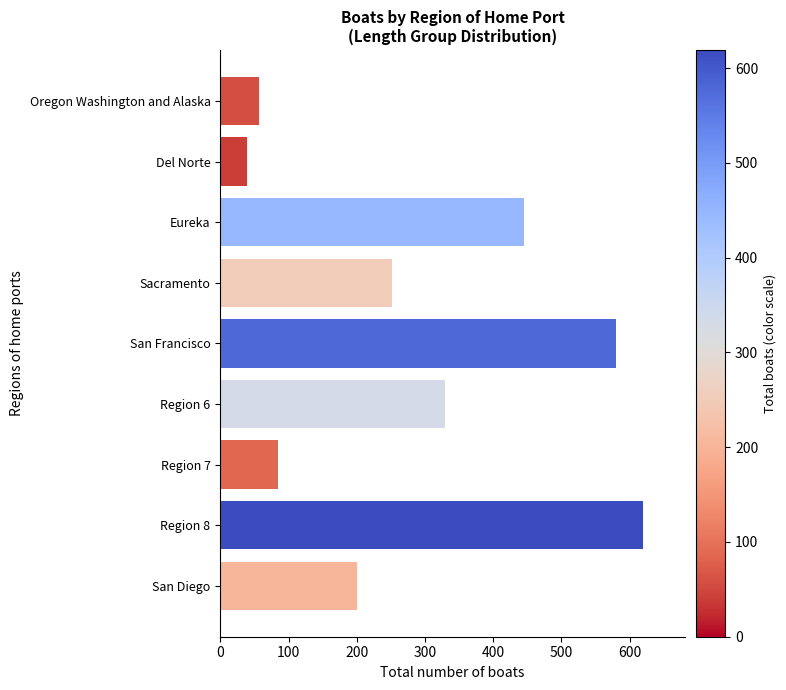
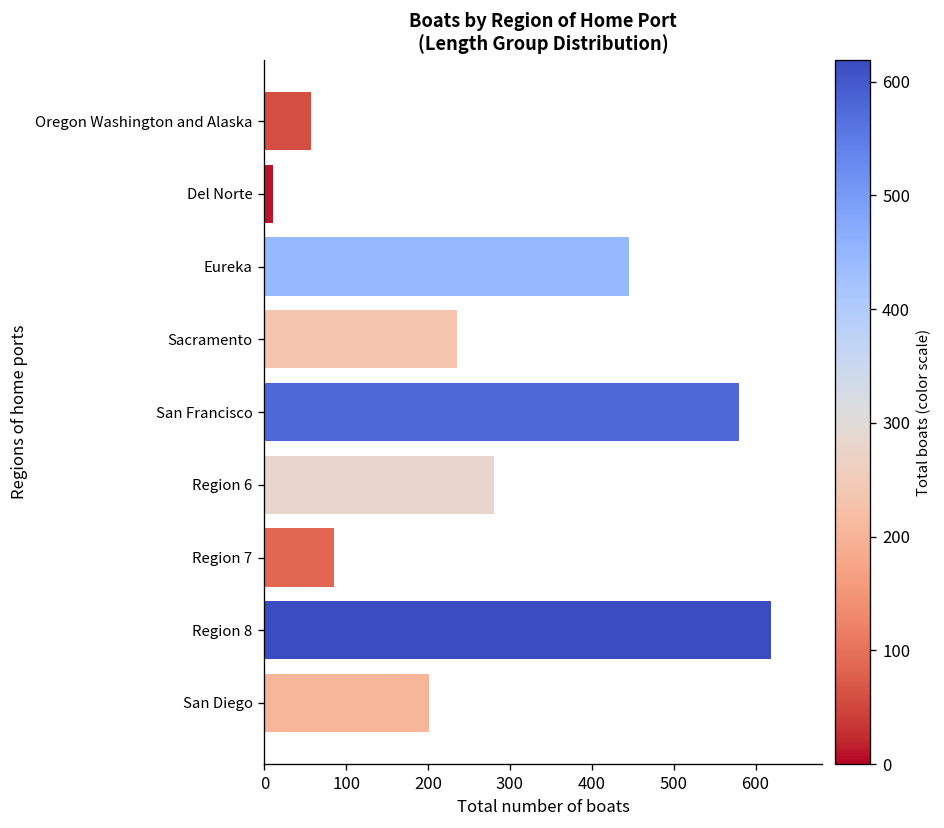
  {
    "Oregon Washington and Alaska": 60,
-   "Del Norte": 40,
+   "Del Norte": 10,
    "Eureka": 450,
-   "Sacramento": 250,
+   "Sacramento": 240,
    "San Francisco": 580,
-   "Region 6": 330,
+   "Region 6": 280,
    "Region 7": 90,
    "Region 8": 620,
    "San Diego": 200
  }
